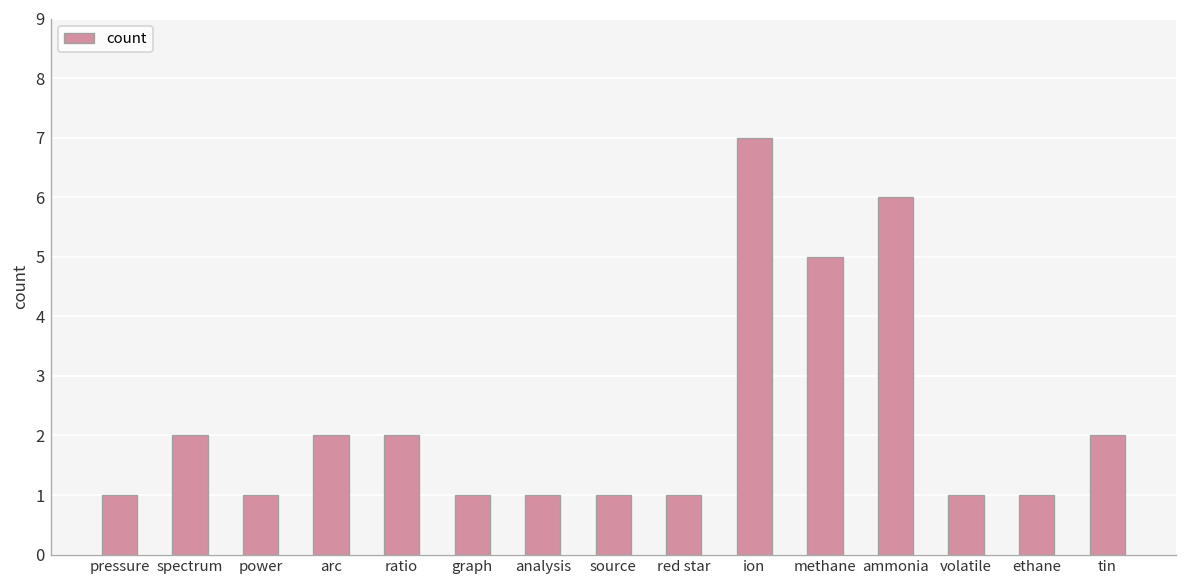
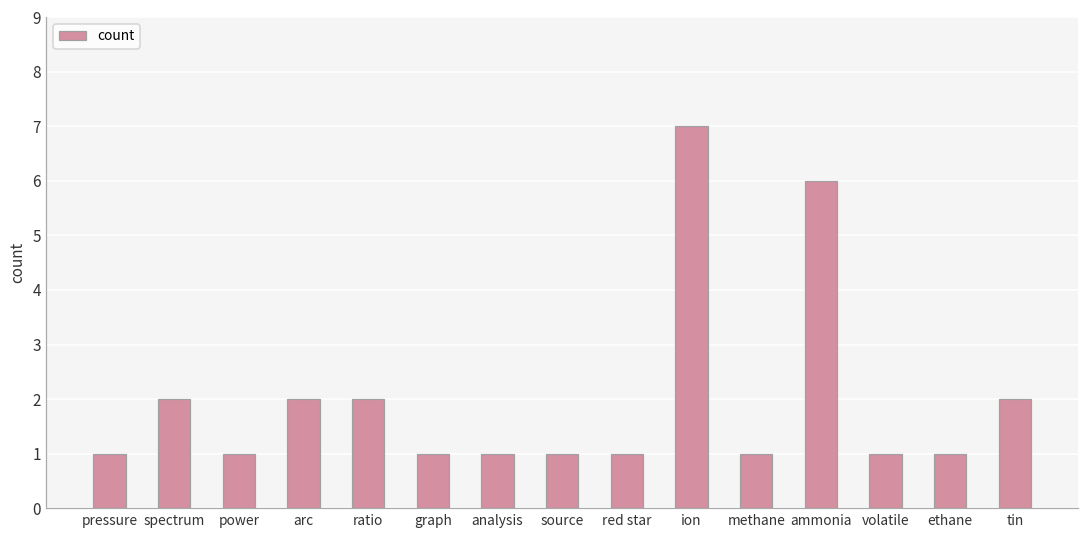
  {
    "pressure": 1,
    "spectrum": 2,
    "power": 1,
    "arc": 2,
    "ratio": 2,
    "graph": 1,
    "analysis": 1,
    "source": 1,
    "red star": 1,
    "ion": 7,
-   "methane": 5,
+   "methane": 1,
    "ammonia": 6,
    "volatile": 1,
    "ethane": 1,
    "tin": 2
  }
